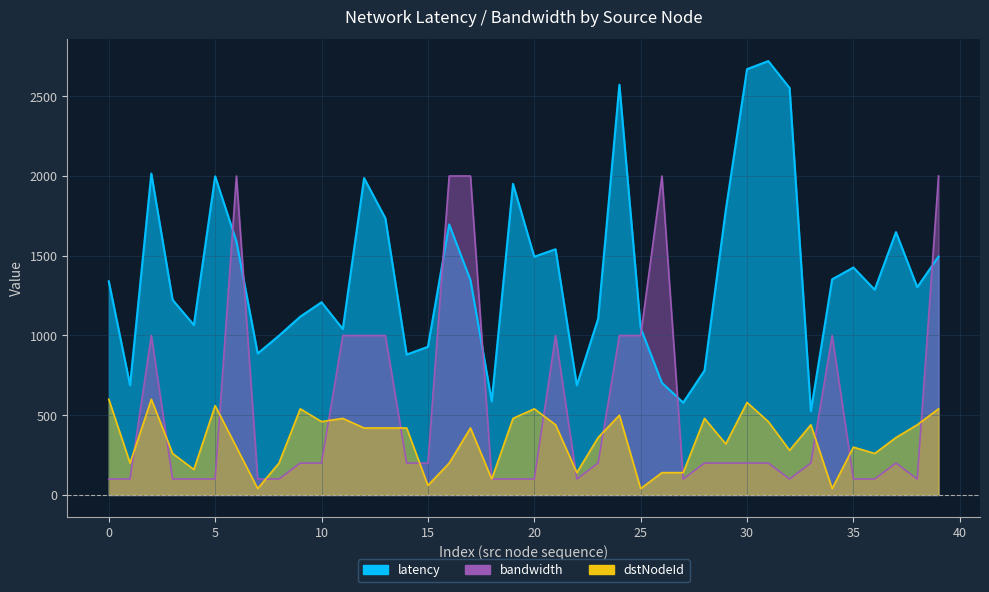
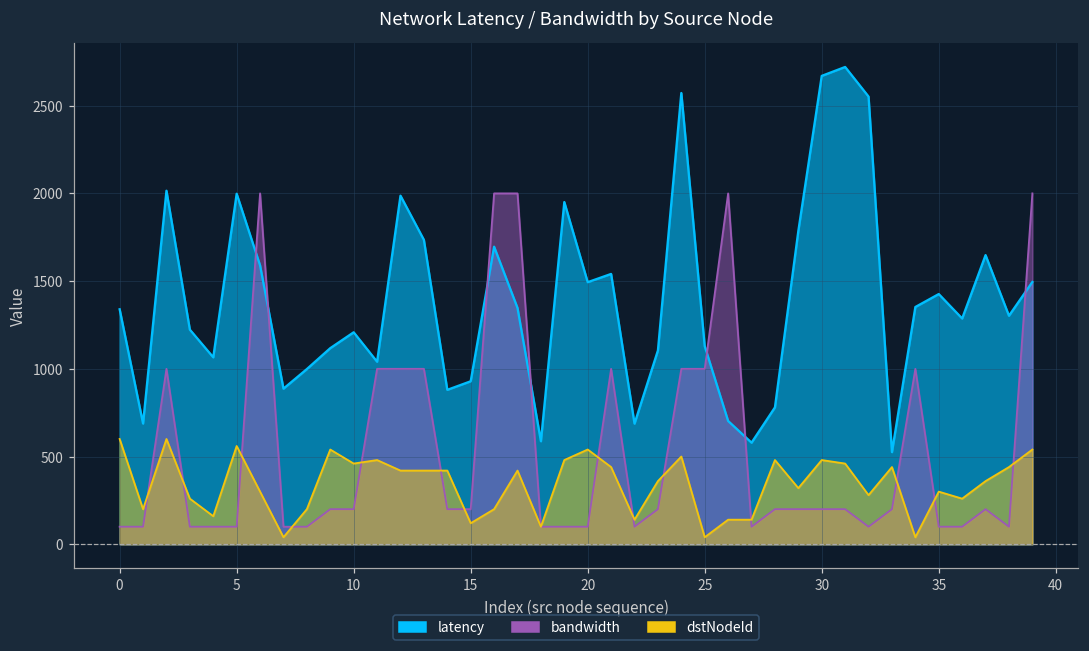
  {
    "latency": {
      "0": 1340,
      "5": 2000,
      "10": 1210,
      "15": 930,
      "20": 1490,
-     "25": 1050,
+     "25": 1130,
      "30": 2670,
      "35": 1430
    },
    "bandwidth": {
      "0": 100,
      "5": 100,
      "10": 200,
      "15": 200,
      "20": 100,
      "25": 1000,
      "30": 200,
      "35": 100
    },
    "dstNodeId": {
      "0": 600,
      "5": 560,
      "10": 460,
-     "15": 60,
+     "15": 120,
      "20": 540,
      "25": 40,
-     "30": 580,
+     "30": 480,
      "35": 300
    }
  }
